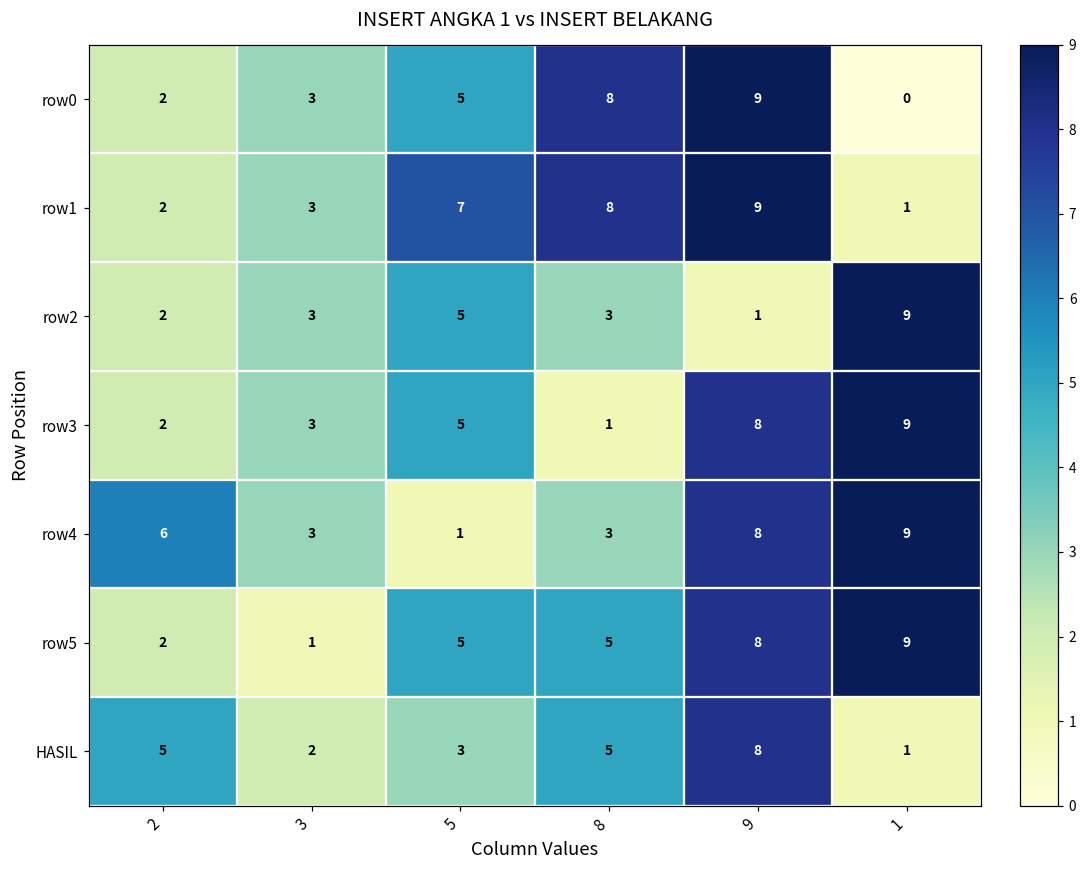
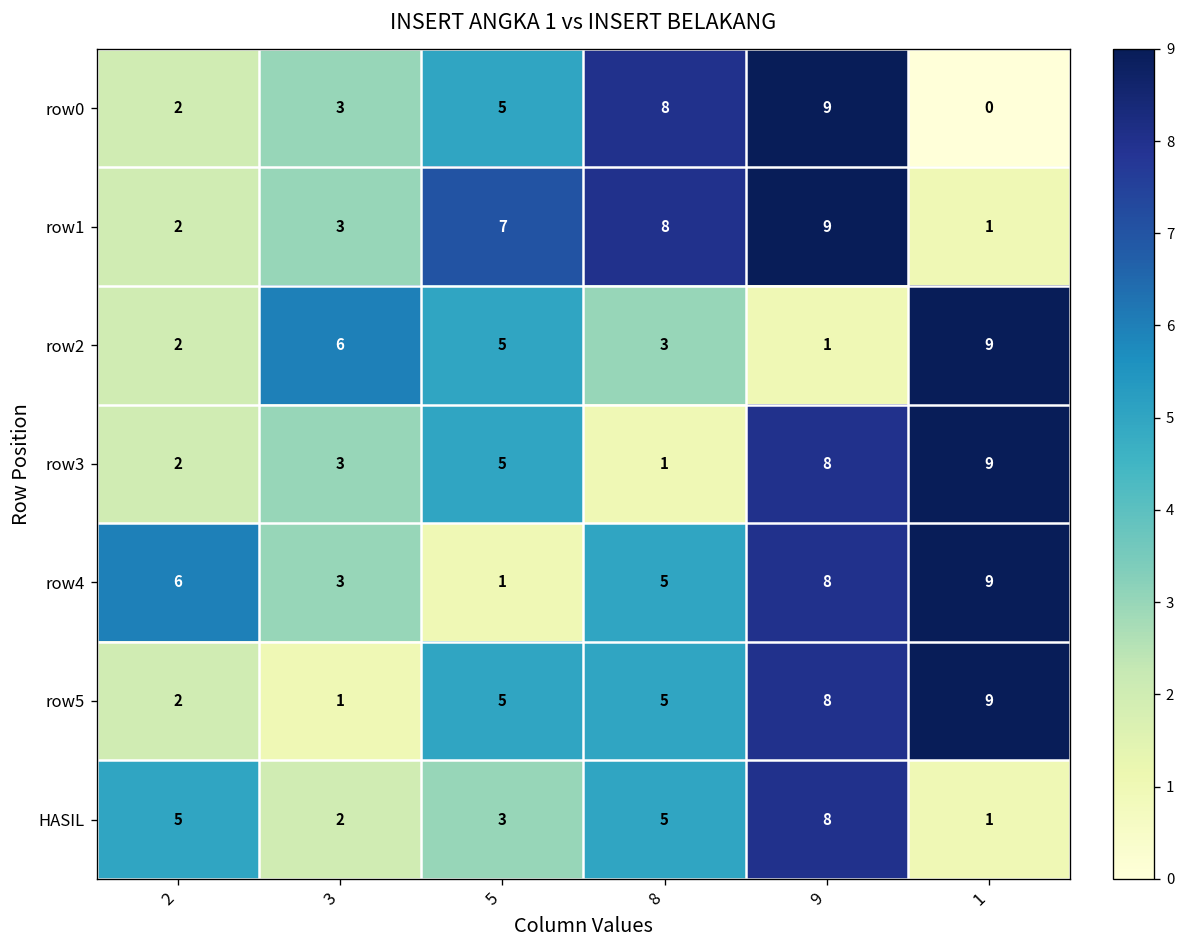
  {
    "row0": {
      "2": 2,
      "3": 3,
      "5": 5,
      "8": 8,
      "9": 9,
      "1": 0
    },
    "row1": {
      "2": 2,
      "3": 3,
      "5": 7,
      "8": 8,
      "9": 9,
      "1": 1
    },
    "row2": {
      "2": 2,
-     "3": 3,
+     "3": 6,
      "5": 5,
      "8": 3,
      "9": 1,
      "1": 9
    },
    "row3": {
      "2": 2,
      "3": 3,
      "5": 5,
      "8": 1,
      "9": 8,
      "1": 9
    },
    "row4": {
      "2": 6,
      "3": 3,
      "5": 1,
-     "8": 3,
+     "8": 5,
      "9": 8,
      "1": 9
    },
    "row5": {
      "2": 2,
      "3": 1,
      "5": 5,
      "8": 5,
      "9": 8,
      "1": 9
    },
    "HASIL": {
      "2": 5,
      "3": 2,
      "5": 3,
      "8": 5,
      "9": 8,
      "1": 1
    }
  }
